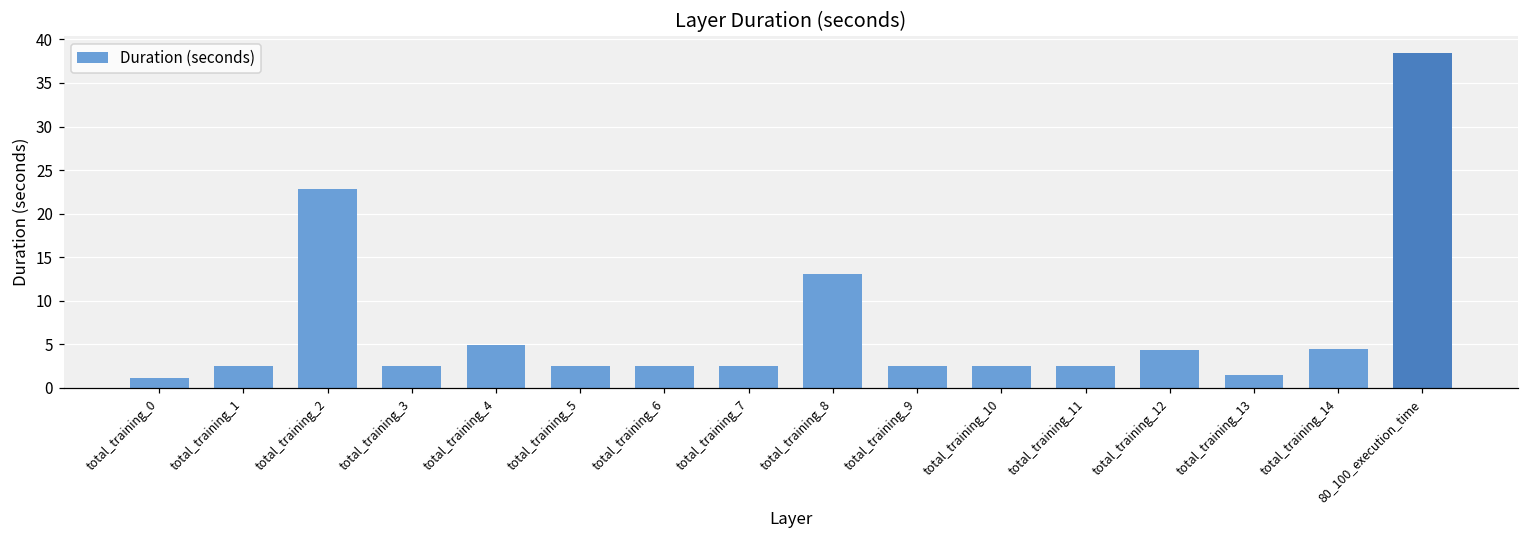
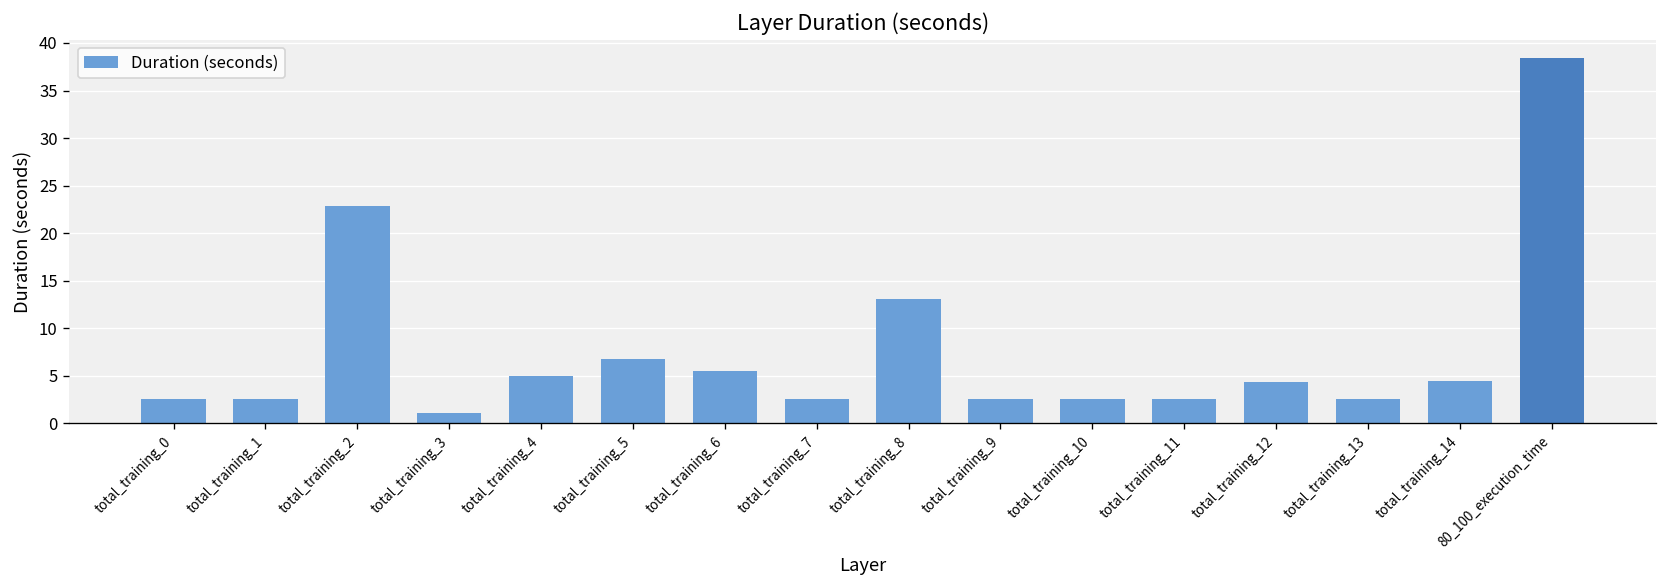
  {
-   "total_training_0": 1,
+   "total_training_0": 3,
    "total_training_1": 3,
    "total_training_2": 23,
-   "total_training_3": 3,
+   "total_training_3": 1,
    "total_training_4": 5,
-   "total_training_5": 3,
-   "total_training_6": 3,
+   "total_training_5": 7,
+   "total_training_6": 5,
    "total_training_7": 3,
    "total_training_8": 13,
    "total_training_9": 3,
    "total_training_10": 3,
    "total_training_11": 3,
    "total_training_12": 4,
-   "total_training_13": 1,
+   "total_training_13": 3,
    "total_training_14": 4,
    "80_100_execution_time": 38
  }
